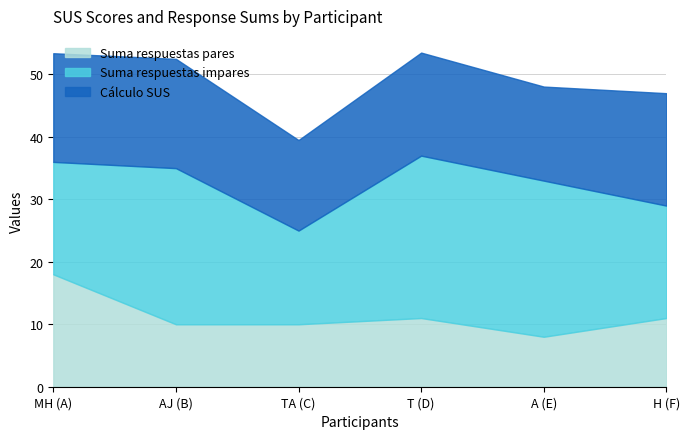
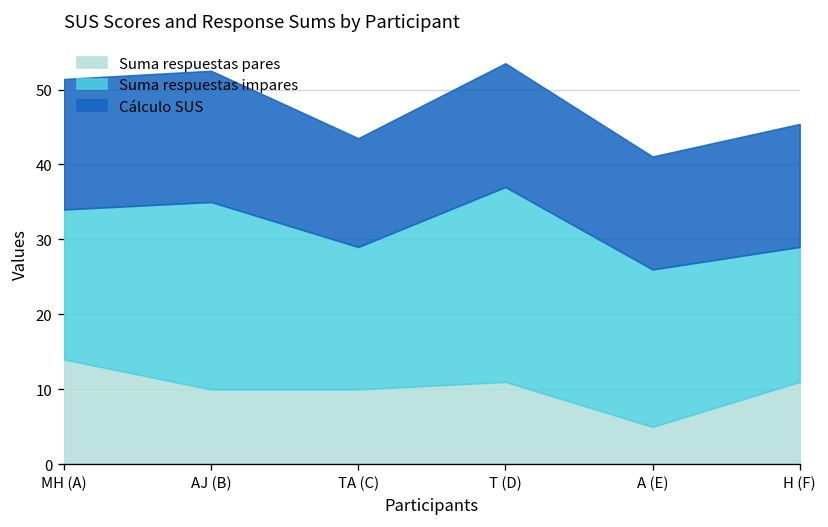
  {
    "Suma respuestas pares": {
-     "MH (A)": 18,
+     "MH (A)": 14,
      "AJ (B)": 10,
      "TA (C)": 10,
      "T (D)": 11,
-     "A (E)": 8,
+     "A (E)": 5,
      "H (F)": 11
    },
    "Suma respuestas impares": {
-     "MH (A)": 18,
+     "MH (A)": 20,
      "AJ (B)": 25,
-     "TA (C)": 15,
+     "TA (C)": 19,
      "T (D)": 26,
-     "A (E)": 25,
+     "A (E)": 21,
      "H (F)": 18
    },
    "Cálculo SUS": {
      "MH (A)": 17,
      "AJ (B)": 18,
      "TA (C)": 15,
      "T (D)": 17,
      "A (E)": 15,
-     "H (F)": 18
+     "H (F)": 16
    }
  }
